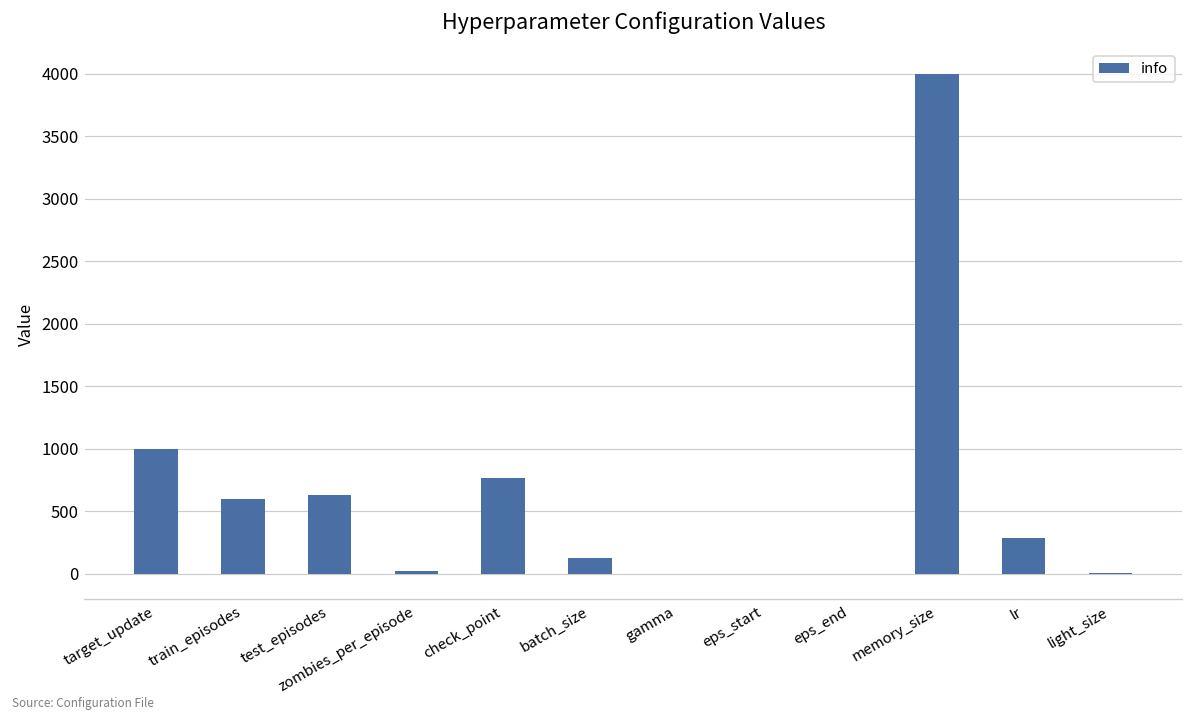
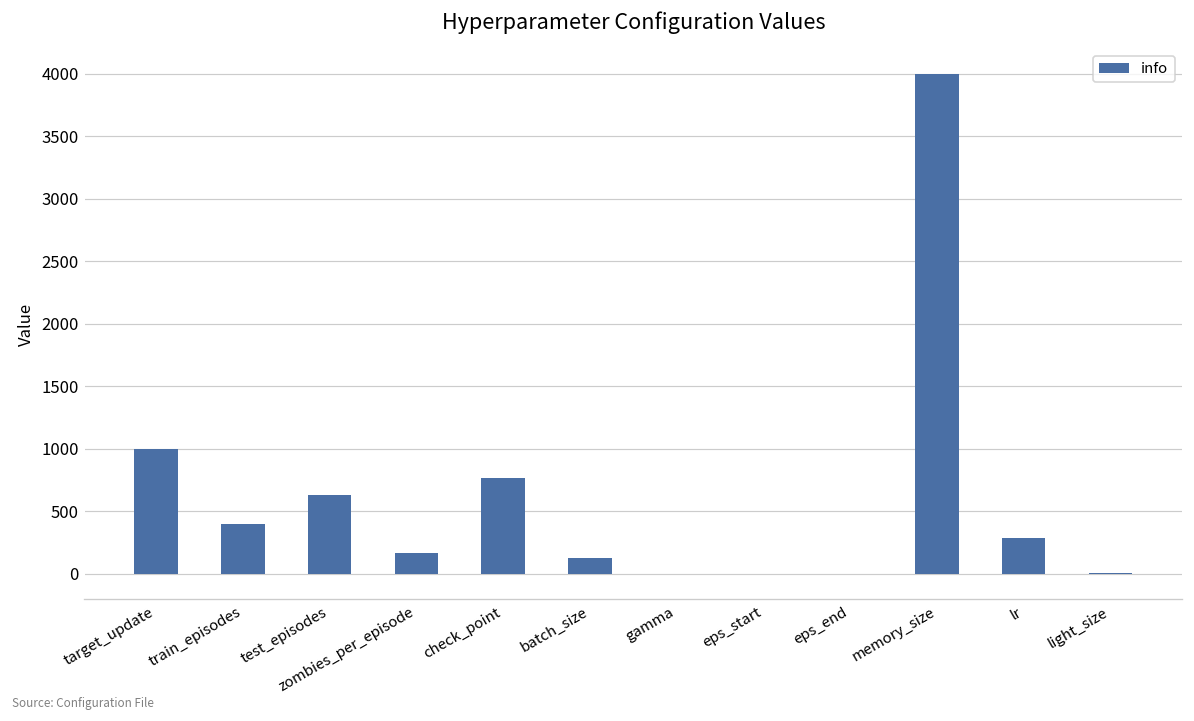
  {
    "target_update": 1000,
-   "train_episodes": 600,
+   "train_episodes": 400,
    "test_episodes": 630,
-   "zombies_per_episode": 20,
+   "zombies_per_episode": 170,
    "check_point": 760,
    "batch_size": 130,
    "memory_size": 4000,
    "lr": 280
  }
